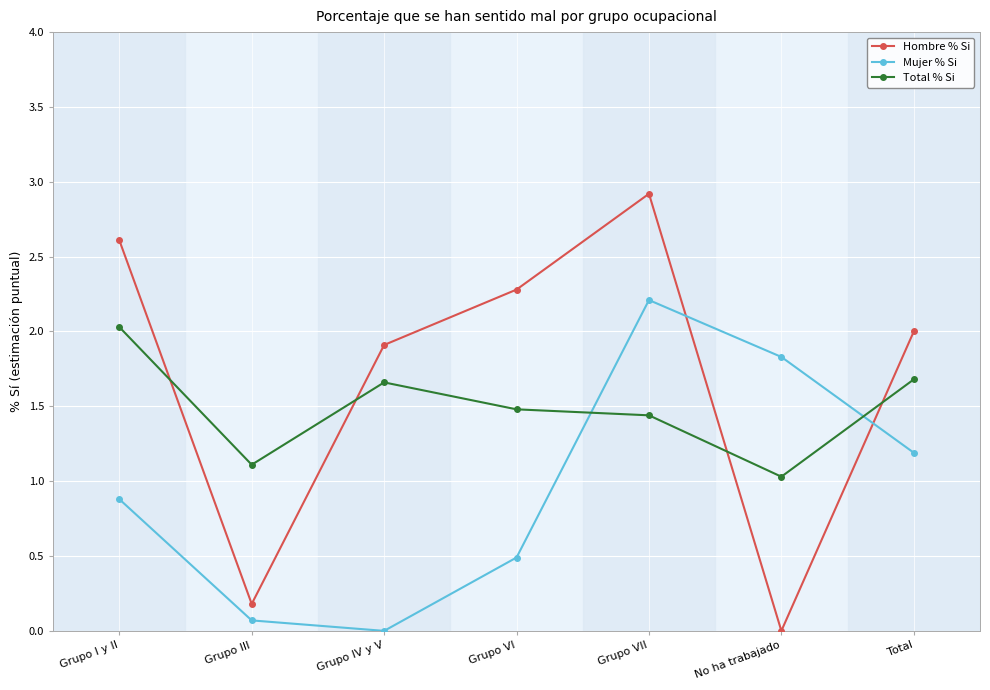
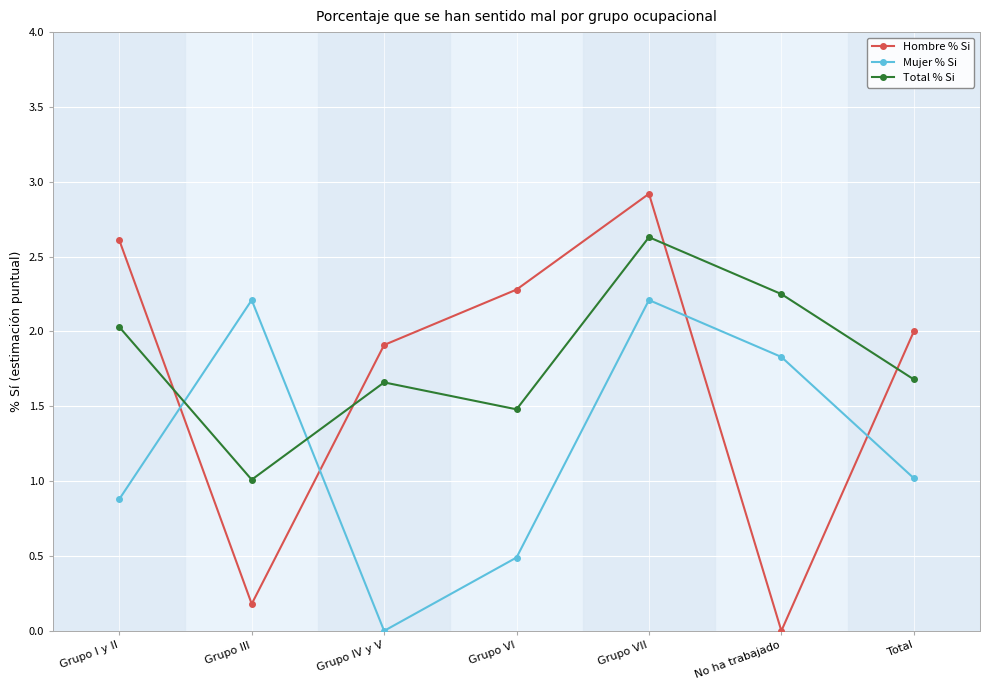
  {
    "Hombre % Si": {
      "Grupo I y II": 2.61,
      "Grupo III": 0.18,
      "Grupo IV y V": 1.91,
      "Grupo VI": 2.28,
      "Grupo VII": 2.92,
      "No ha trabajado": 0.00,
      "Total": 2.00
    },
    "Mujer % Si": {
      "Grupo I y II": 0.88,
-     "Grupo III": 0.07,
+     "Grupo III": 2.21,
      "Grupo IV y V": 0.00,
      "Grupo VI": 0.49,
      "Grupo VII": 2.21,
      "No ha trabajado": 1.83,
-     "Total": 1.19
+     "Total": 1.02
    },
    "Total % Si": {
      "Grupo I y II": 2.03,
-     "Grupo III": 1.11,
+     "Grupo III": 1.01,
      "Grupo IV y V": 1.66,
      "Grupo VI": 1.48,
-     "Grupo VII": 1.44,
-     "No ha trabajado": 1.03,
+     "Grupo VII": 2.63,
+     "No ha trabajado": 2.25,
      "Total": 1.68
    }
  }
